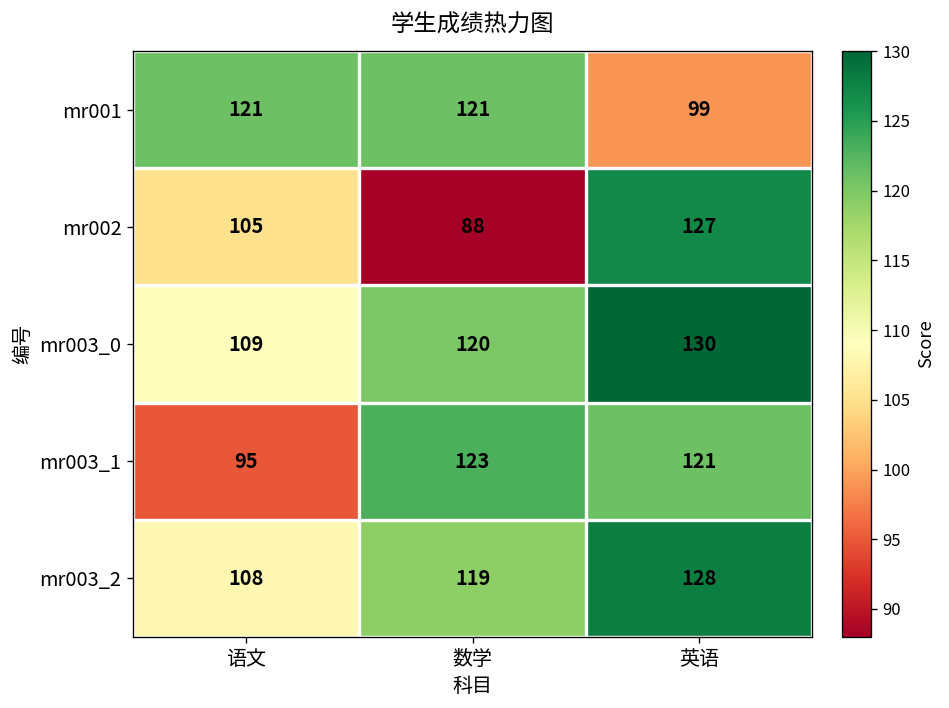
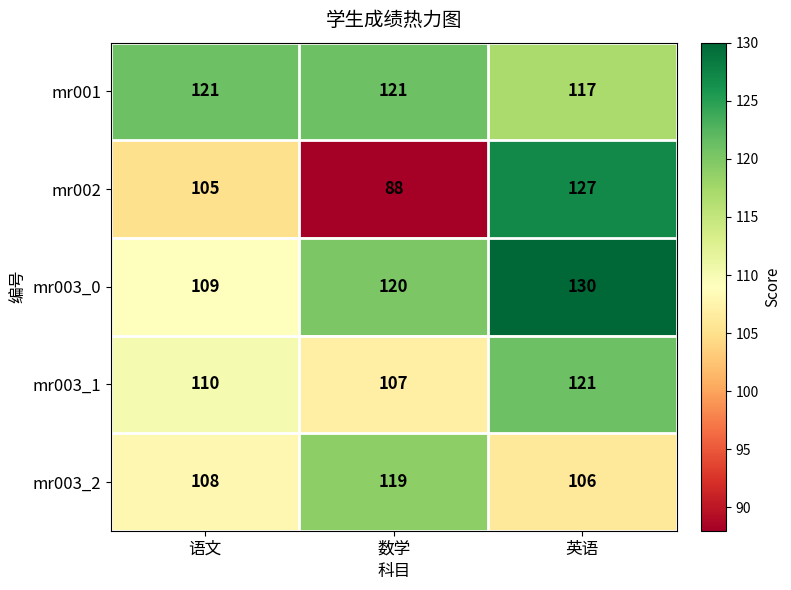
  {
    "mr001": {
      "语文": 121,
      "数学": 121,
-     "英语": 99
+     "英语": 117
    },
    "mr002": {
      "语文": 105,
      "数学": 88,
      "英语": 127
    },
    "mr003_0": {
      "语文": 109,
      "数学": 120,
      "英语": 130
    },
    "mr003_1": {
-     "语文": 95,
-     "数学": 123,
+     "语文": 110,
+     "数学": 107,
      "英语": 121
    },
    "mr003_2": {
      "语文": 108,
      "数学": 119,
-     "英语": 128
+     "英语": 106
    }
  }
